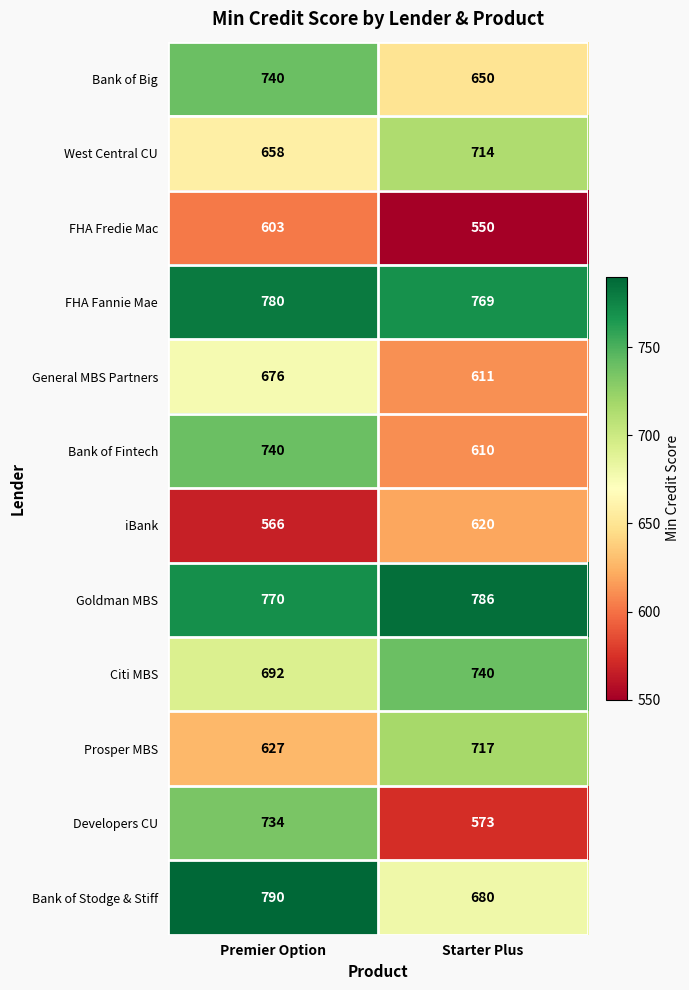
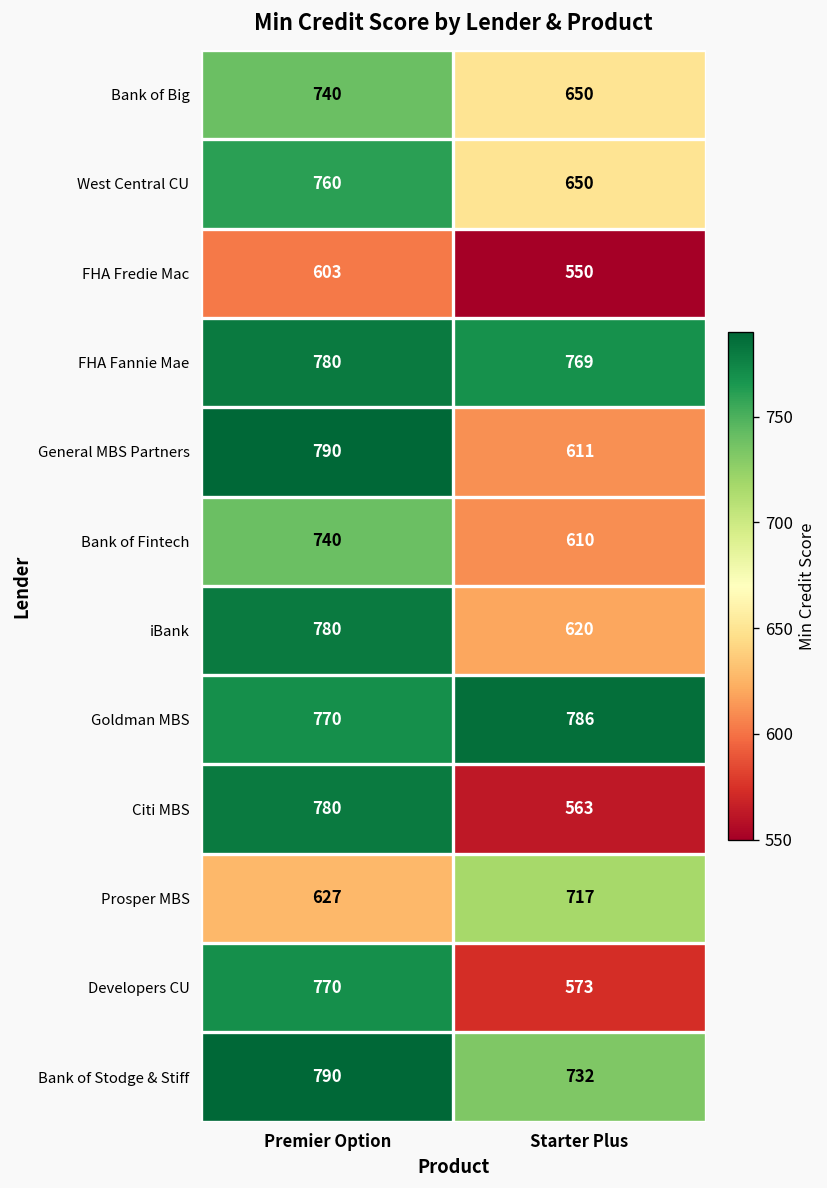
  {
    "Bank of Big": {
      "Premier Option": 740,
      "Starter Plus": 650
    },
    "West Central CU": {
-     "Premier Option": 658,
-     "Starter Plus": 714
+     "Premier Option": 760,
+     "Starter Plus": 650
    },
    "FHA Fredie Mac": {
      "Premier Option": 603,
      "Starter Plus": 550
    },
    "FHA Fannie Mae": {
      "Premier Option": 780,
      "Starter Plus": 769
    },
    "General MBS Partners": {
-     "Premier Option": 676,
+     "Premier Option": 790,
      "Starter Plus": 611
    },
    "Bank of Fintech": {
      "Premier Option": 740,
      "Starter Plus": 610
    },
    "iBank": {
-     "Premier Option": 566,
+     "Premier Option": 780,
      "Starter Plus": 620
    },
    "Goldman MBS": {
      "Premier Option": 770,
      "Starter Plus": 786
    },
    "Citi MBS": {
-     "Premier Option": 692,
-     "Starter Plus": 740
+     "Premier Option": 780,
+     "Starter Plus": 563
    },
    "Prosper MBS": {
      "Premier Option": 627,
      "Starter Plus": 717
    },
    "Developers CU": {
-     "Premier Option": 734,
+     "Premier Option": 770,
      "Starter Plus": 573
    },
    "Bank of Stodge & Stiff": {
      "Premier Option": 790,
-     "Starter Plus": 680
+     "Starter Plus": 732
    }
  }
